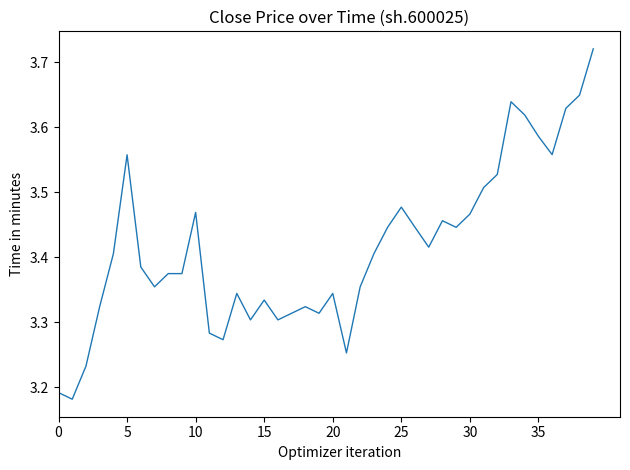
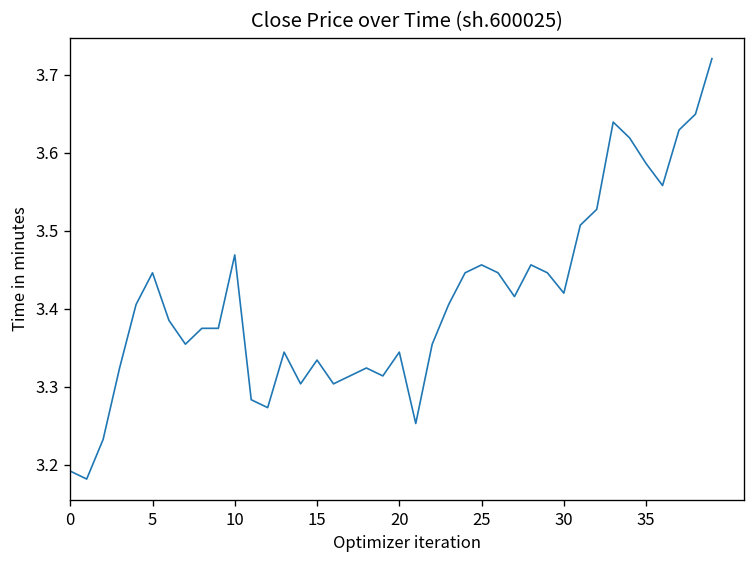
  {
    "0": 3.19,
-   "5": 3.56,
+   "5": 3.45,
    "10": 3.47,
    "15": 3.33,
    "20": 3.34,
-   "25": 3.48,
-   "30": 3.47,
+   "25": 3.46,
+   "30": 3.42,
    "35": 3.59
  }
